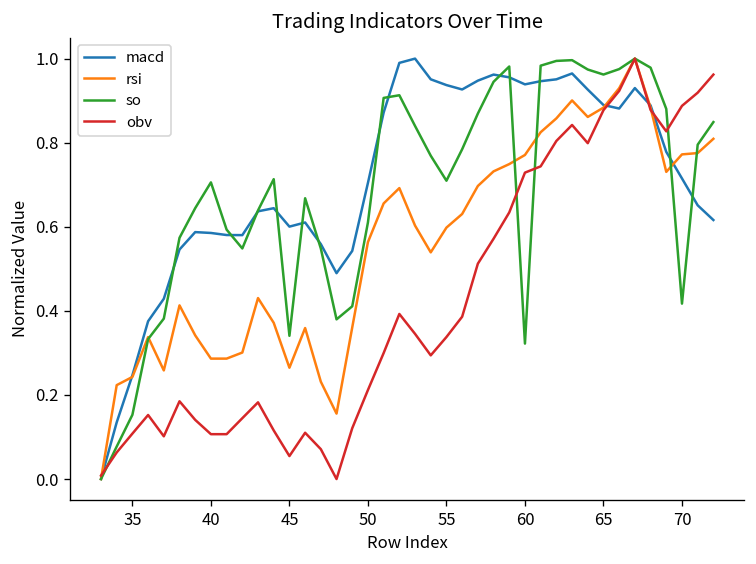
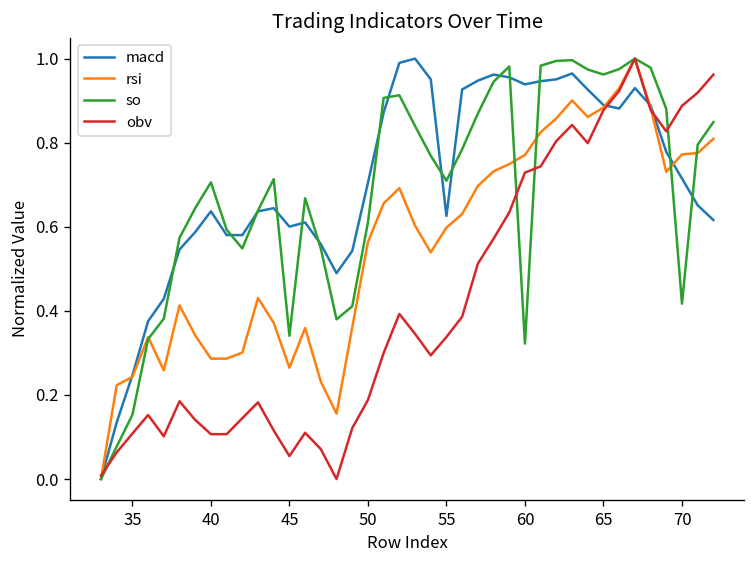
  {
    "macd": {
-     "40": 0.59,
+     "40": 0.64,
      "45": 0.60,
      "50": 0.70,
-     "55": 0.94,
+     "55": 0.63,
      "60": 0.94,
      "70": 0.71
    },
    "rsi": {
      "40": 0.29,
      "45": 0.26,
      "50": 0.56,
      "55": 0.60,
      "60": 0.77,
      "70": 0.77
    },
    "so": {
      "35": 0.15,
      "40": 0.71,
      "45": 0.34,
      "50": 0.61,
      "55": 0.71,
      "60": 0.32,
      "65": 0.96,
      "70": 0.42
    },
    "obv": {
      "35": 0.11,
      "40": 0.11,
      "45": 0.05,
-     "50": 0.21,
+     "50": 0.19,
      "55": 0.34,
      "60": 0.73,
      "70": 0.89
    }
  }
